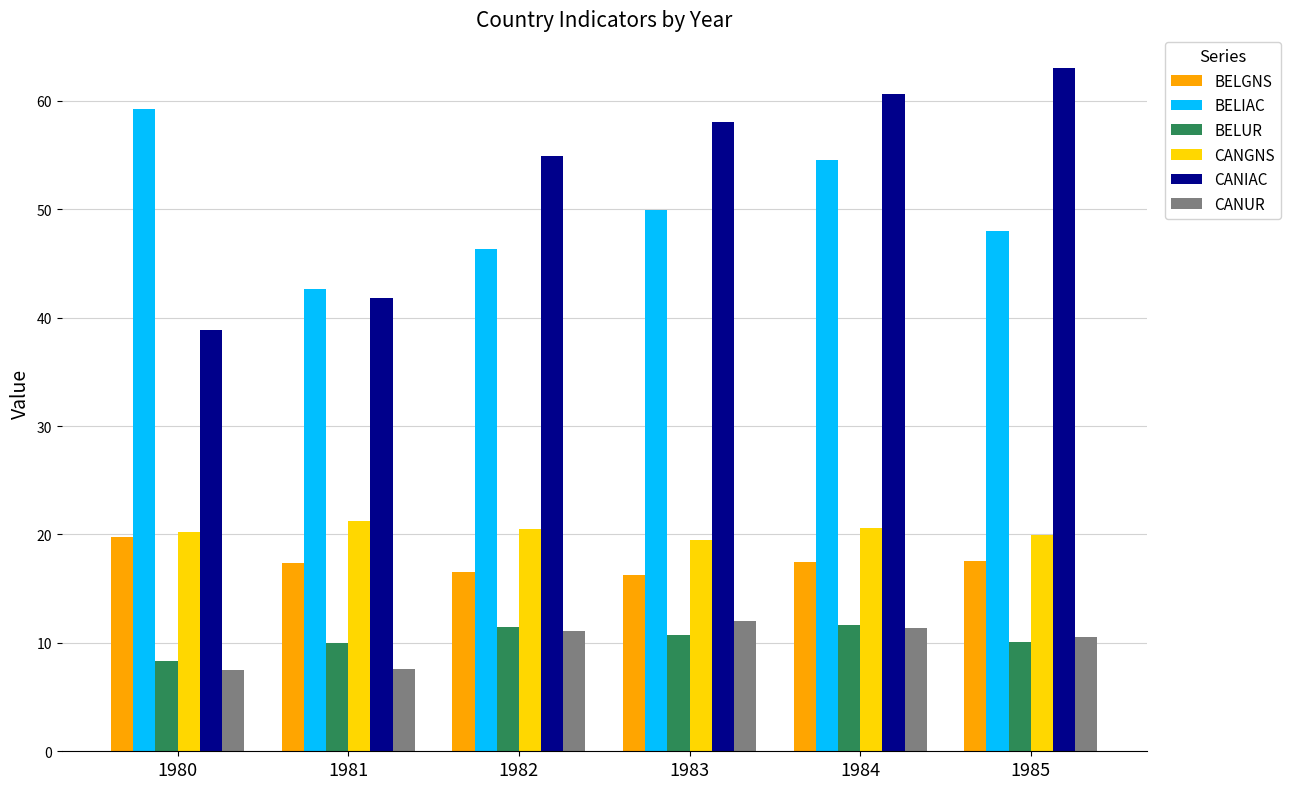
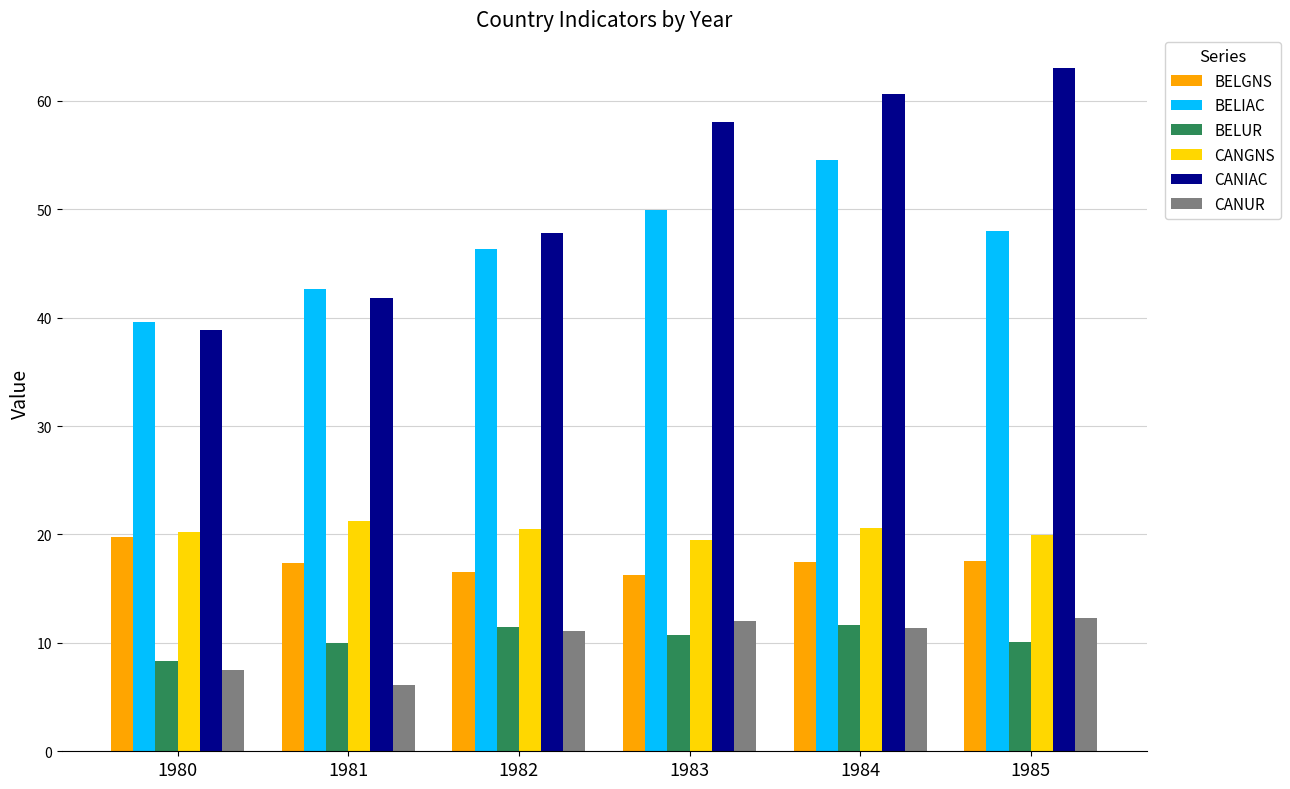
  {
    "BELIAC": {
-     "1980": 59.2,
+     "1980": 39.6,
      "1981": 42.6,
      "1982": 46.3,
      "1983": 49.9,
      "1984": 54.6,
      "1985": 48.0
    },
    "BELUR": {
      "1980": 8.3,
      "1981": 10.0,
      "1982": 11.5,
      "1983": 10.7,
      "1984": 11.7,
      "1985": 10.1
    },
    "CANIAC": {
      "1980": 38.9,
      "1981": 41.8,
-     "1982": 54.9,
+     "1982": 47.8,
      "1983": 58.1,
      "1984": 60.6,
      "1985": 63.0
    },
    "CANUR": {
      "1980": 7.5,
-     "1981": 7.6,
+     "1981": 6.1,
      "1982": 11.1,
      "1983": 12.0,
      "1984": 11.4,
-     "1985": 10.5
+     "1985": 12.3
    }
  }
